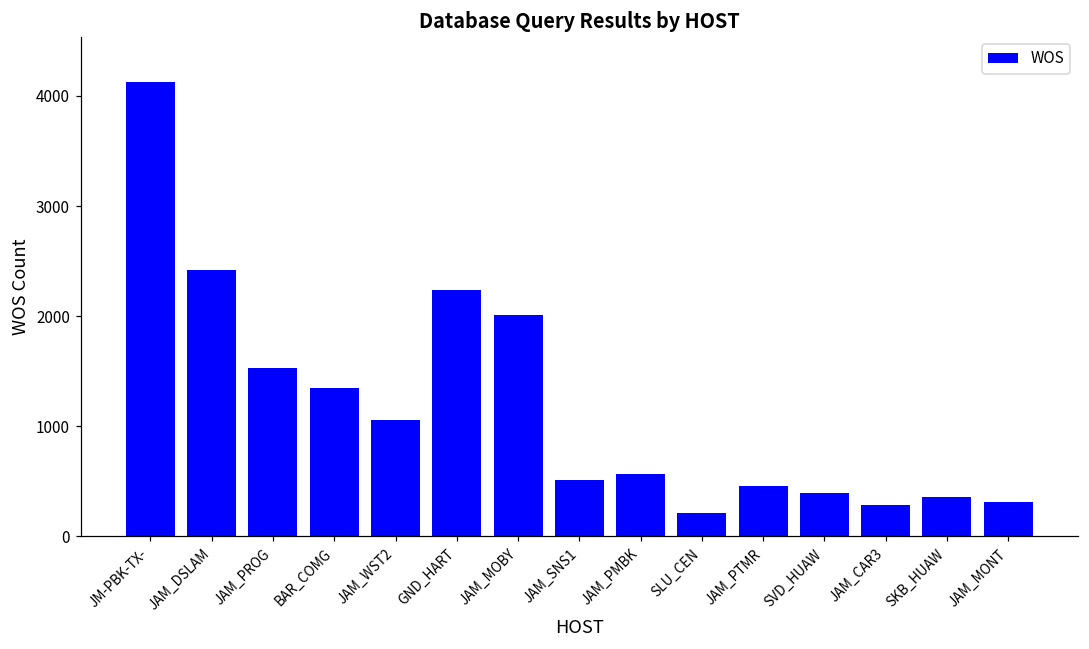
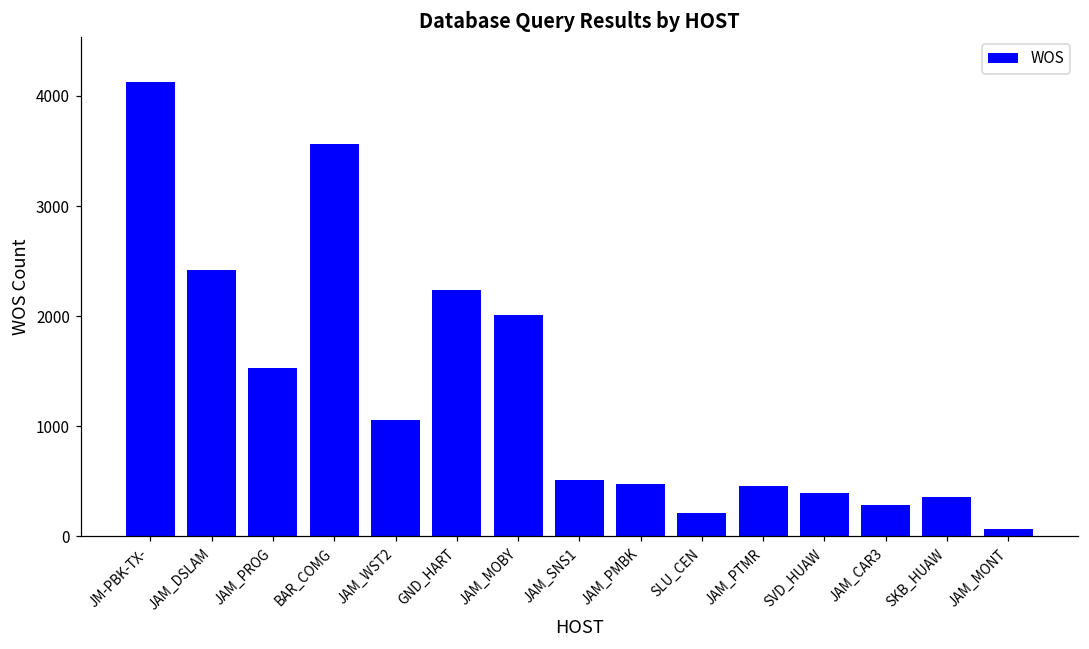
  {
    "JM-PBK-TX-": 4130,
    "JAM_DSLAM": 2420,
    "JAM_PROG": 1530,
-   "BAR_COMG": 1340,
+   "BAR_COMG": 3570,
    "JAM_WST2": 1060,
    "GND_HART": 2240,
    "JAM_MOBY": 2010,
    "JAM_SNS1": 520,
-   "JAM_PMBK": 570,
+   "JAM_PMBK": 480,
    "SLU_CEN": 220,
    "JAM_PTMR": 460,
    "SVD_HUAW": 390,
    "JAM_CAR3": 290,
    "SKB_HUAW": 360,
-   "JAM_MONT": 310
+   "JAM_MONT": 70
  }
